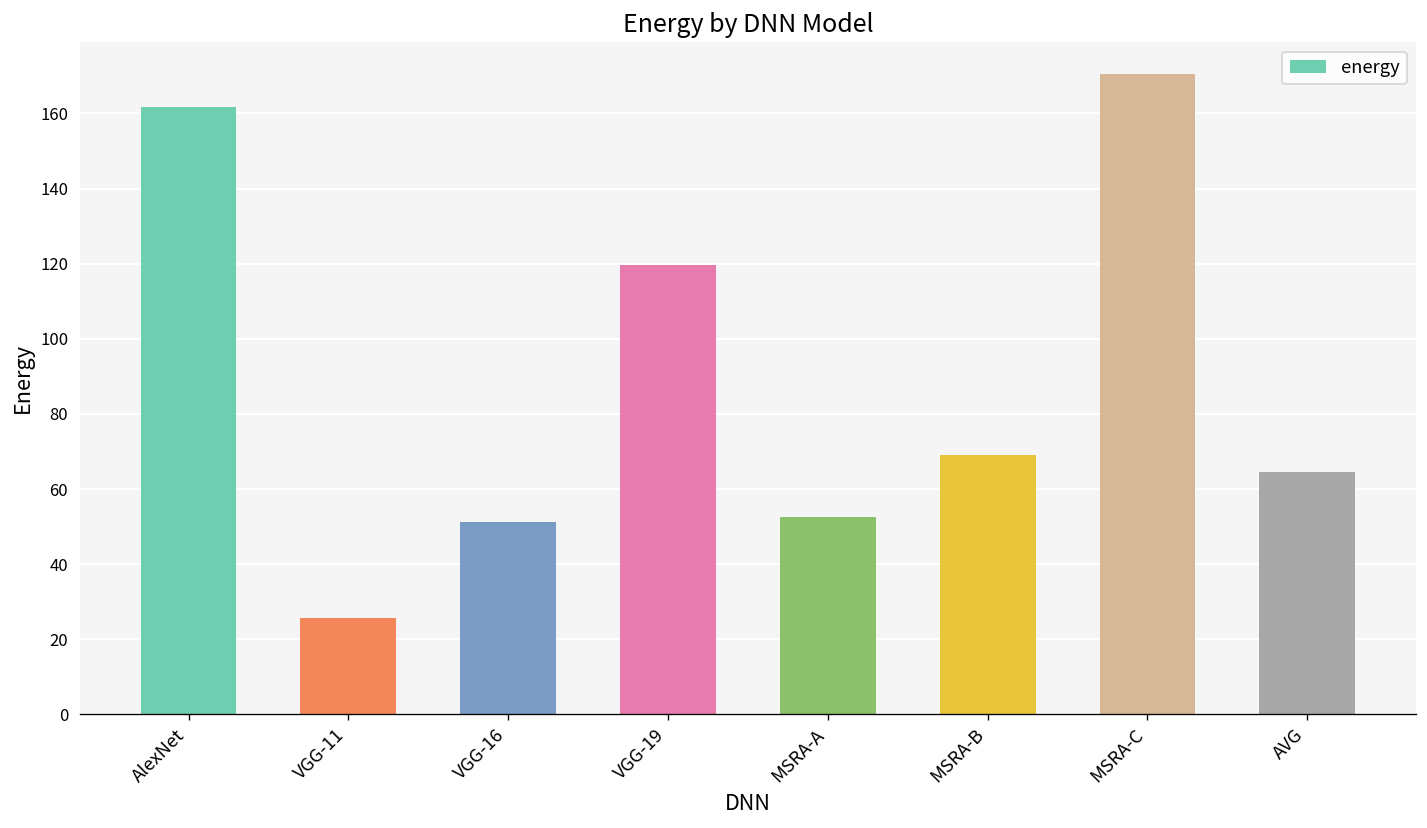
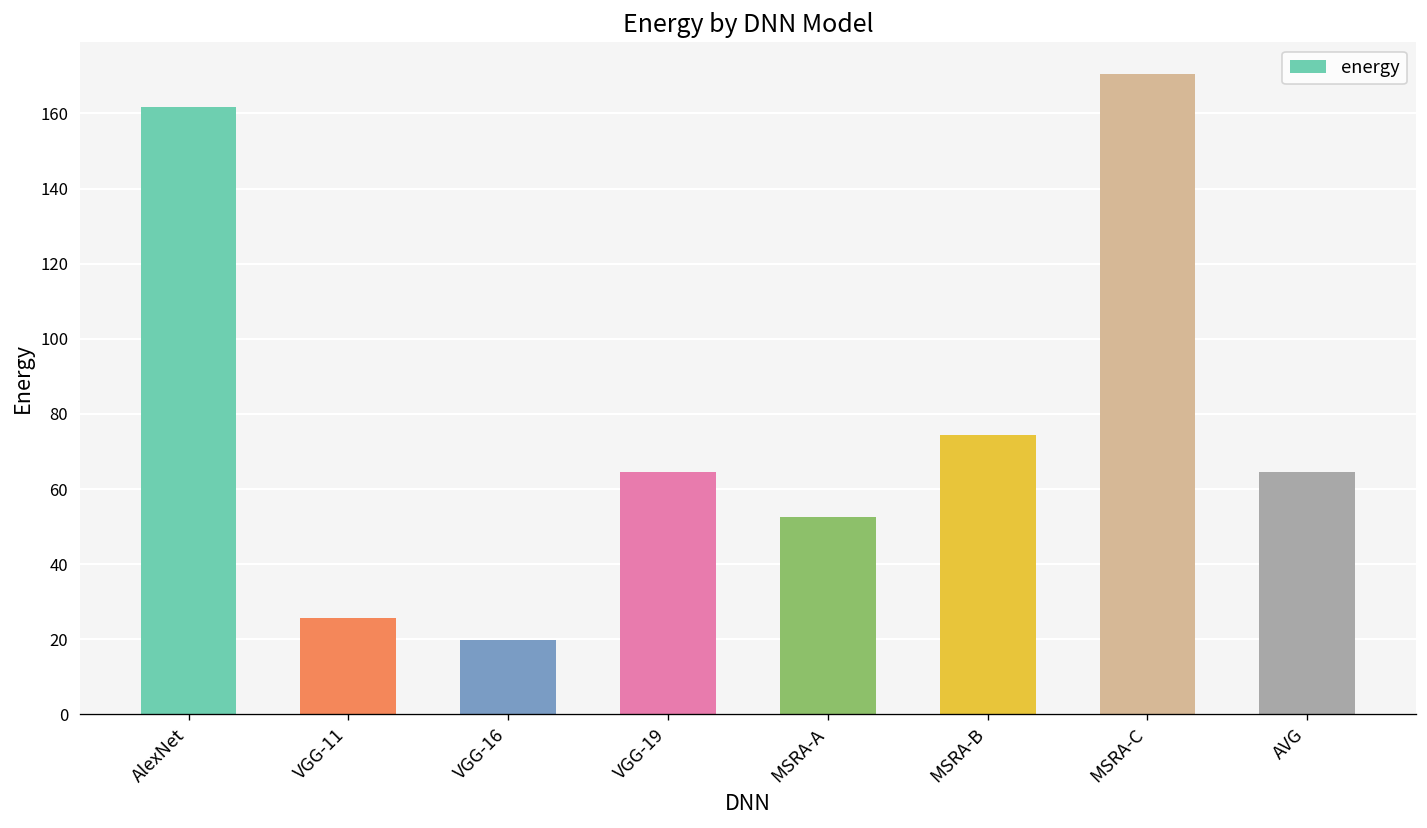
  {
    "AlexNet": 162,
    "VGG-11": 26,
-   "VGG-16": 51,
-   "VGG-19": 120,
+   "VGG-16": 20,
+   "VGG-19": 64,
    "MSRA-A": 53,
-   "MSRA-B": 69,
+   "MSRA-B": 74,
    "MSRA-C": 170,
    "AVG": 64
  }
